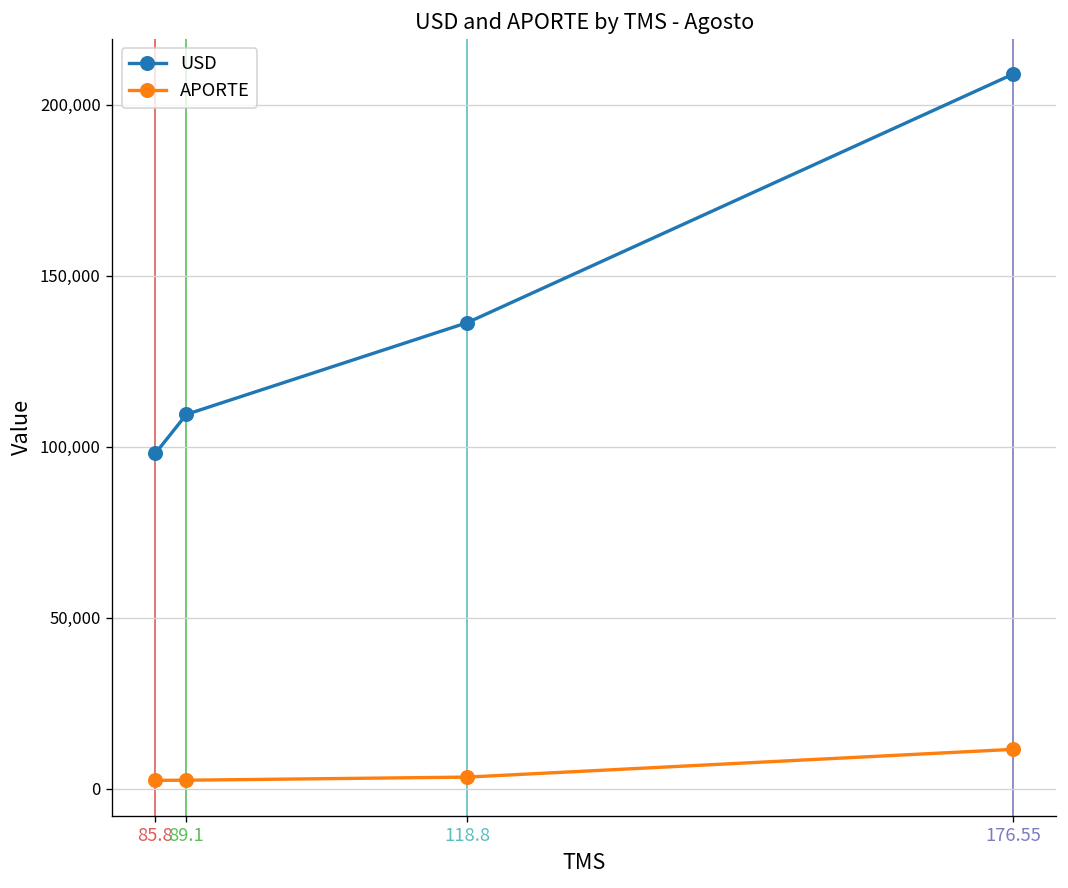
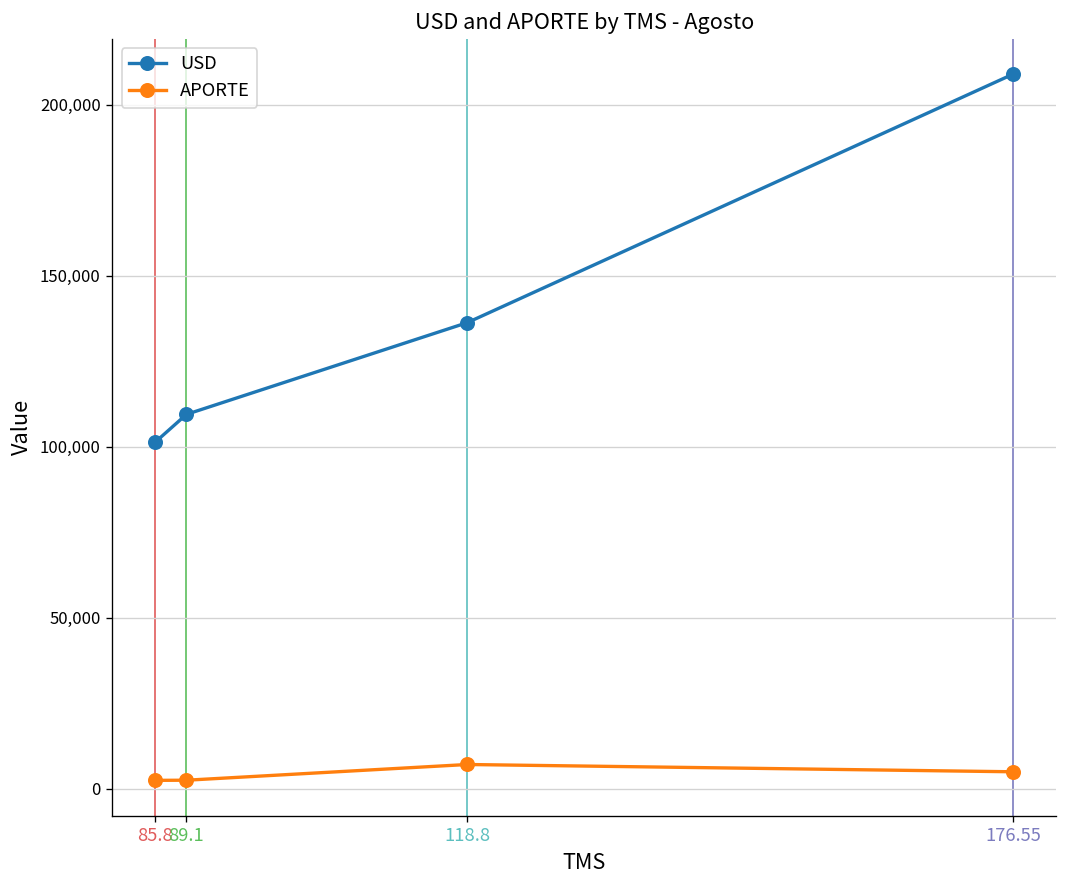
  {
    "USD": {
-     "85.8": "98,000",
+     "85.8": "101,000",
      "89.1": "109,000",
      "118.8": "136,000",
      "176.55": "209,000"
    },
    "APORTE": {
      "85.8": "2,000",
      "89.1": "3,000",
-     "118.8": "3,000",
-     "176.55": "12,000"
+     "118.8": "7,000",
+     "176.55": "5,000"
    }
  }
